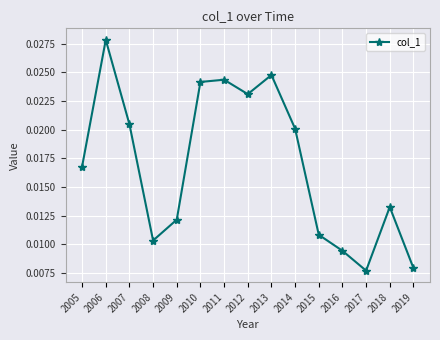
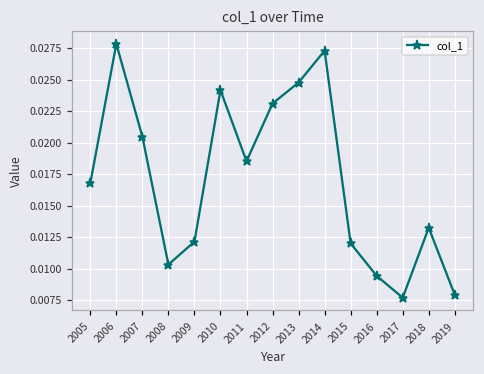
  {
    "2005": 0.0168,
    "2006": 0.0278,
    "2007": 0.0205,
    "2008": 0.0103,
    "2009": 0.0121,
    "2010": 0.0242,
-   "2011": 0.0244,
+   "2011": 0.0185,
    "2012": 0.0231,
    "2013": 0.0248,
-   "2014": 0.0201,
-   "2015": 0.0108,
+   "2014": 0.0273,
+   "2015": 0.0120,
    "2016": 0.0094,
    "2017": 0.0077,
    "2018": 0.0132,
    "2019": 0.0079
  }
